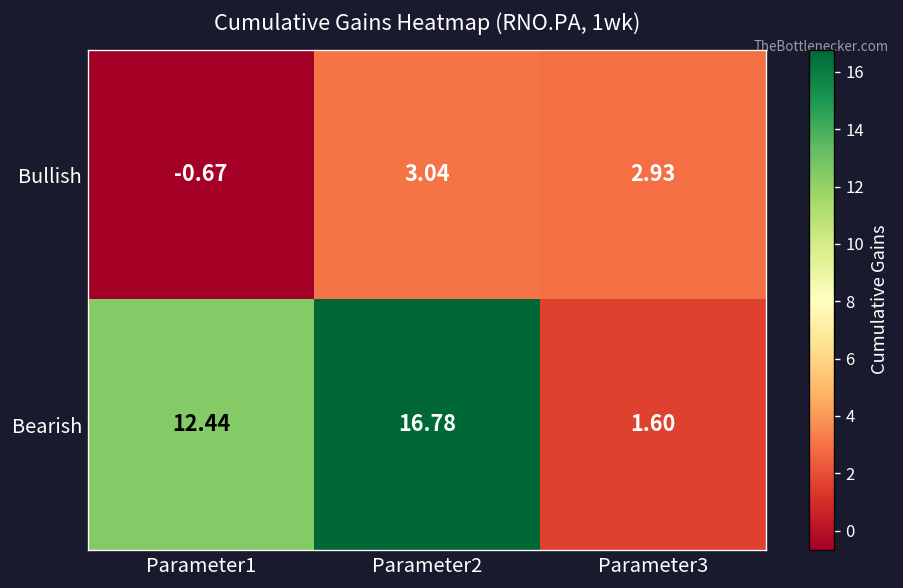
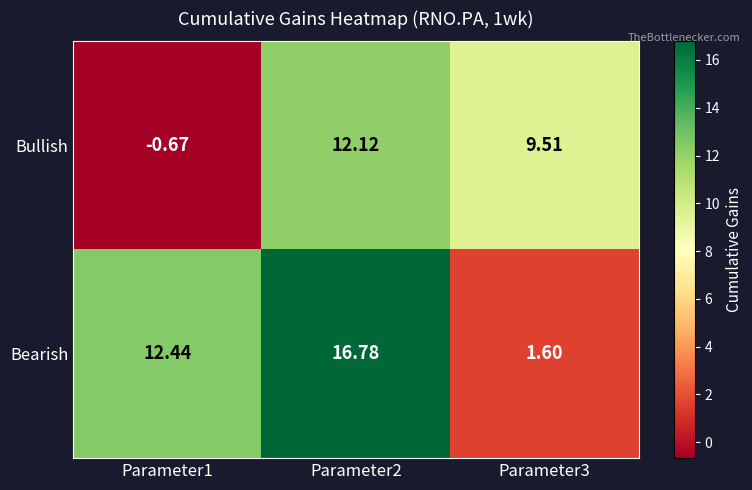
  {
    "Bullish": {
      "Parameter1": -0.67,
-     "Parameter2": 3.04,
-     "Parameter3": 2.93
+     "Parameter2": 12.12,
+     "Parameter3": 9.51
    },
    "Bearish": {
      "Parameter1": 12.44,
      "Parameter2": 16.78,
      "Parameter3": 1.60
    }
  }
